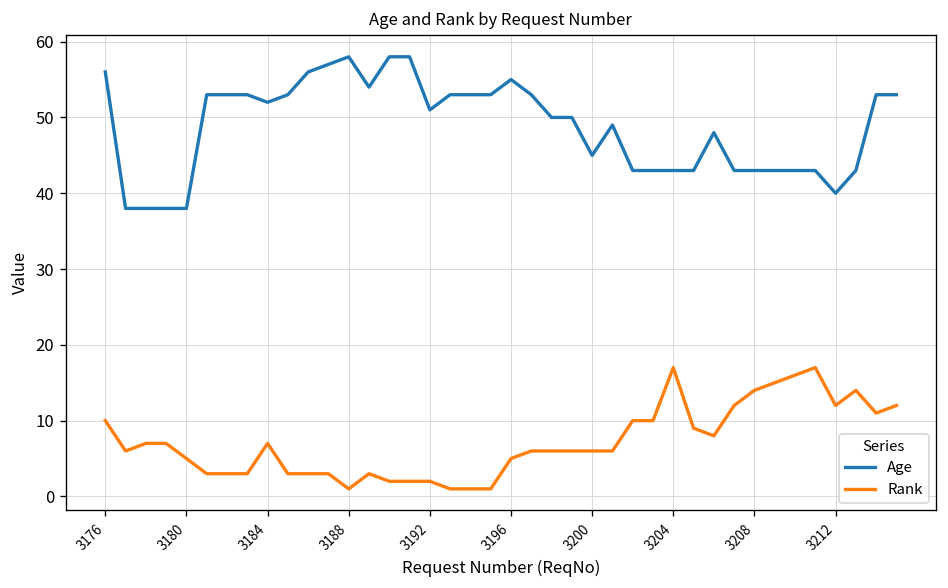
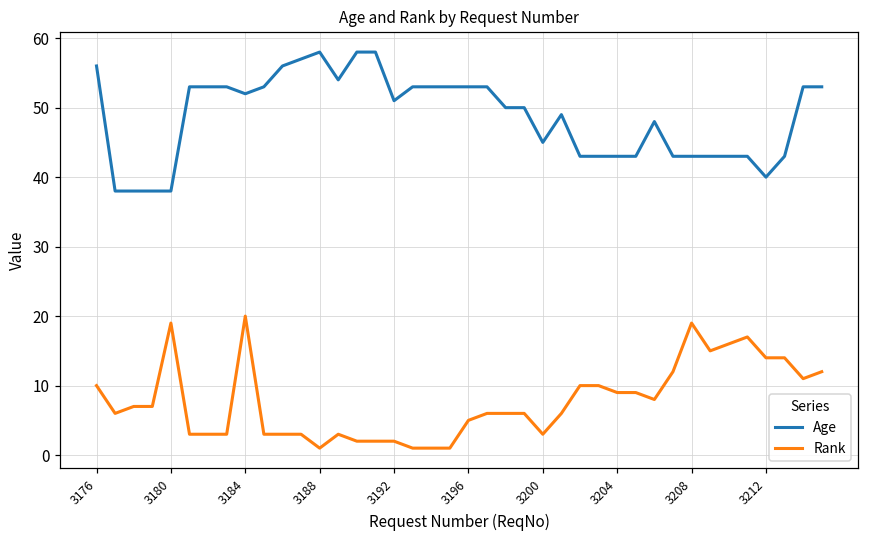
  {
    "Age": {
      "3176": 56,
      "3180": 38,
      "3184": 52,
      "3188": 58,
      "3192": 51,
-     "3196": 55,
+     "3196": 53,
      "3200": 45,
      "3204": 43,
      "3208": 43,
      "3212": 40
    },
    "Rank": {
      "3176": 10,
-     "3180": 5,
-     "3184": 7,
+     "3180": 19,
+     "3184": 20,
      "3188": 1,
      "3192": 2,
      "3196": 5,
-     "3200": 6,
-     "3204": 17,
-     "3208": 14,
-     "3212": 12
+     "3200": 3,
+     "3204": 9,
+     "3208": 19,
+     "3212": 14
    }
  }
